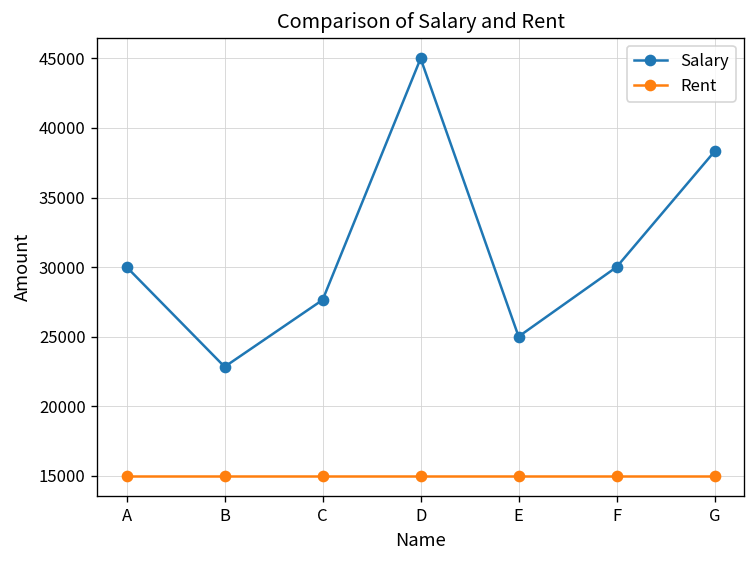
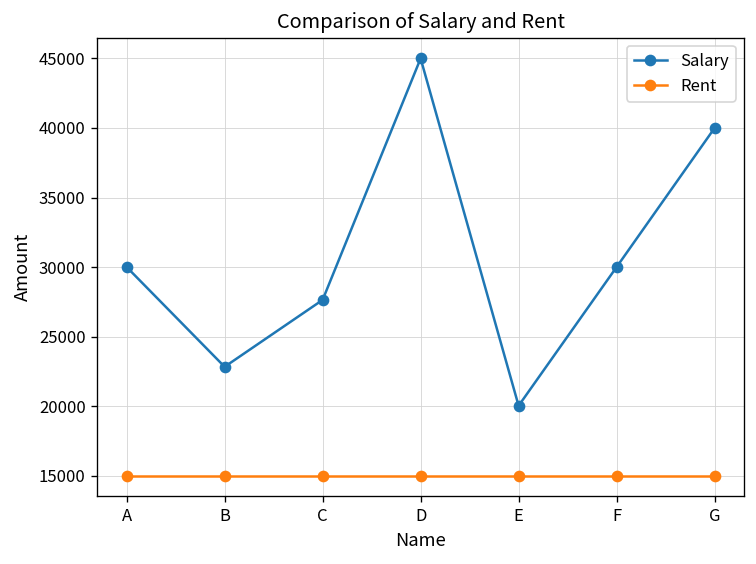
  {
    "Salary": {
      "A": 30000,
      "B": 22800,
      "C": 27600,
      "D": 45000,
-     "E": 25000,
+     "E": 20000,
      "F": 30000,
-     "G": 38300
+     "G": 40000
    },
    "Rent": {
      "A": 15000,
      "B": 15000,
      "C": 15000,
      "D": 15000,
      "E": 15000,
      "F": 15000,
      "G": 15000
    }
  }
